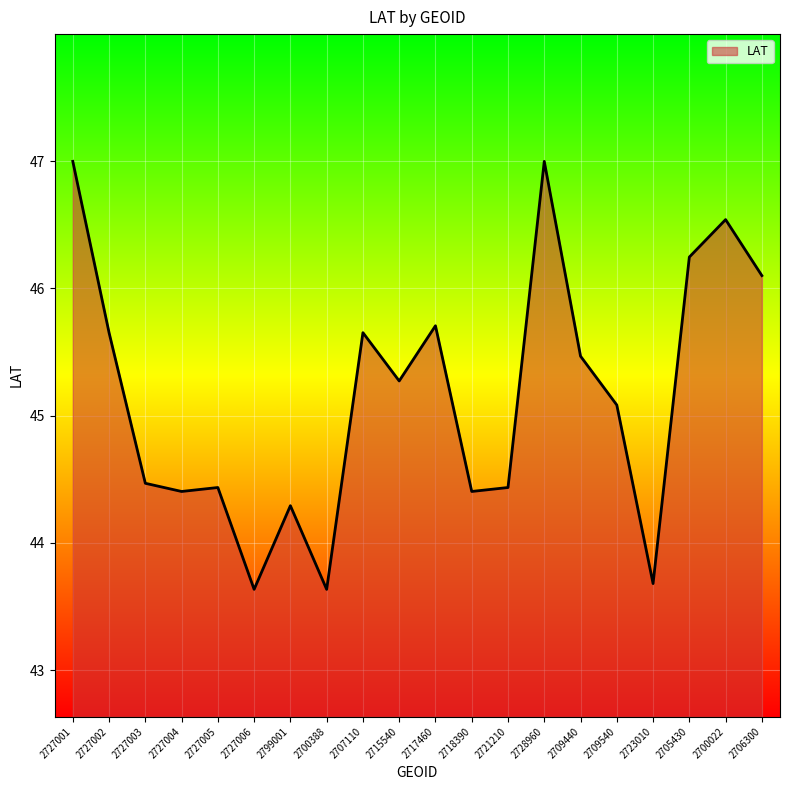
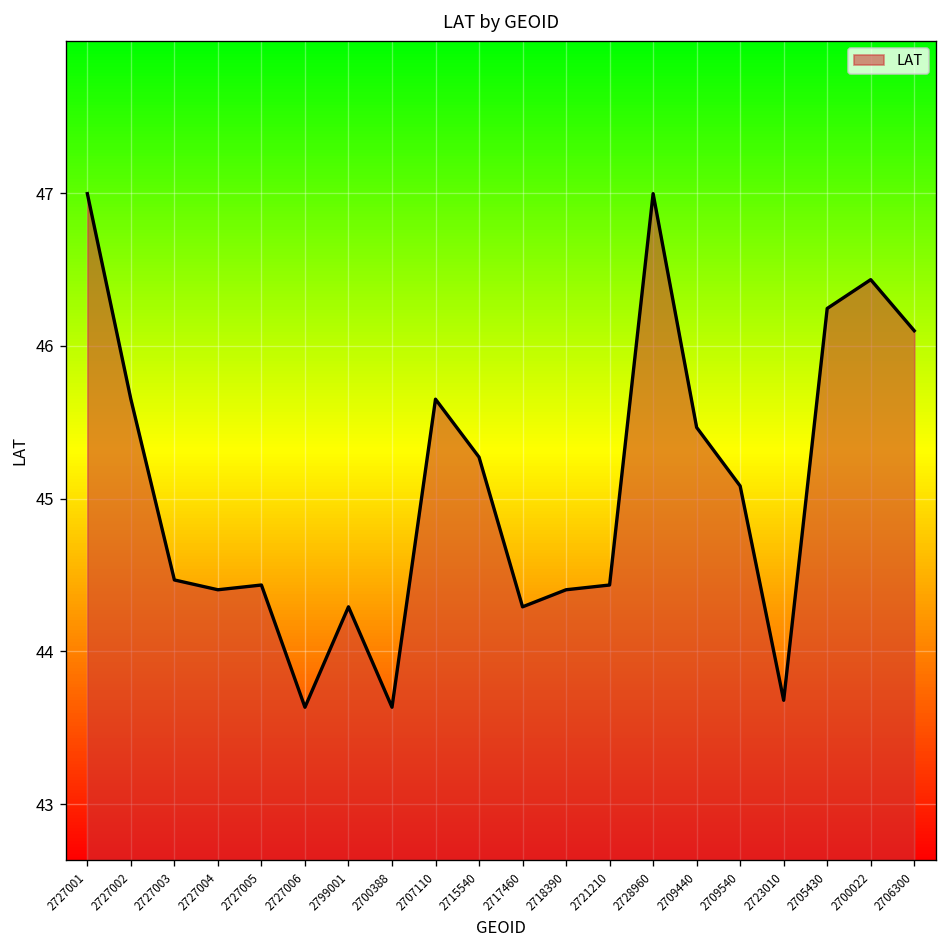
  {
    "2727001": 47.00,
    "2727002": 45.65,
    "2727003": 44.47,
    "2727004": 44.40,
    "2727005": 44.43,
    "2727006": 43.63,
    "2799001": 44.29,
    "2700388": 43.63,
    "2707110": 45.65,
    "2715540": 45.27,
-   "2717460": 45.71,
+   "2717460": 44.29,
    "2718390": 44.40,
    "2721210": 44.43,
    "2728960": 47.00,
    "2709440": 45.47,
    "2709540": 45.08,
    "2723010": 43.68,
    "2705430": 46.25,
-   "2700022": 46.54,
+   "2700022": 46.43,
    "2706300": 46.10
  }
